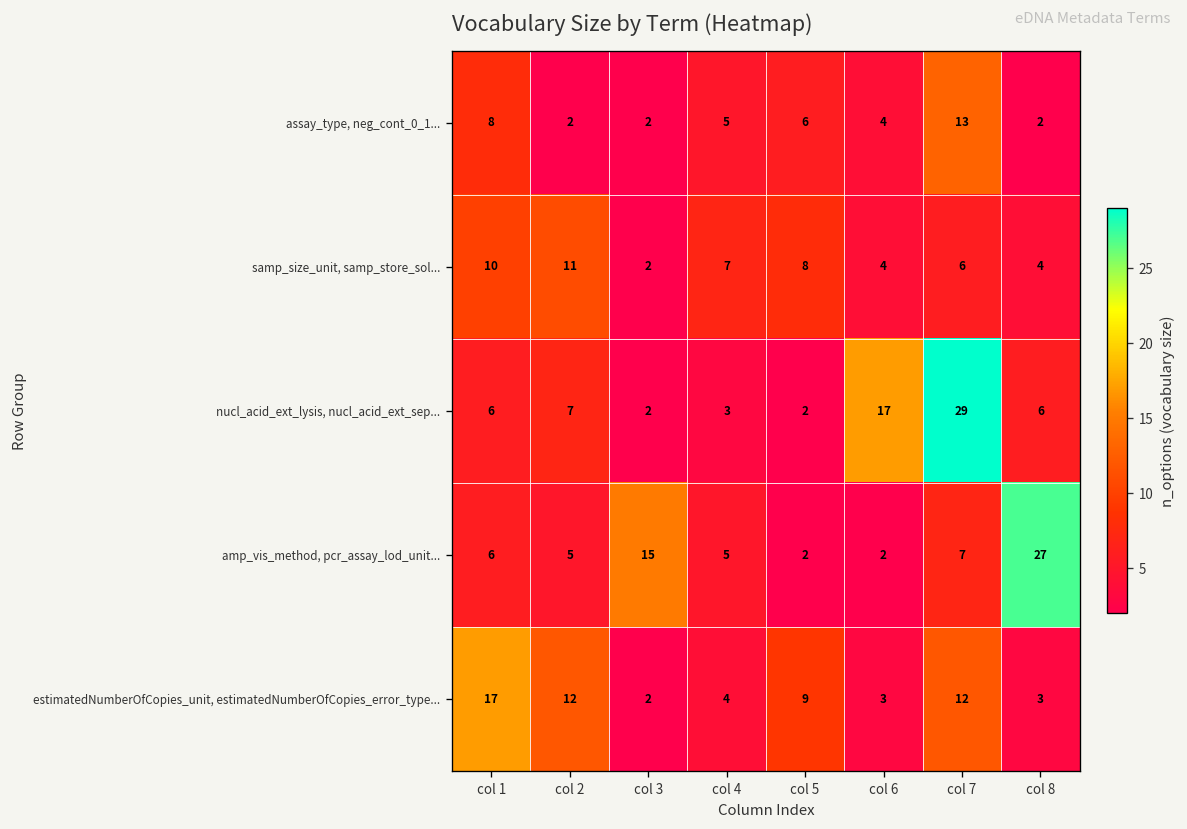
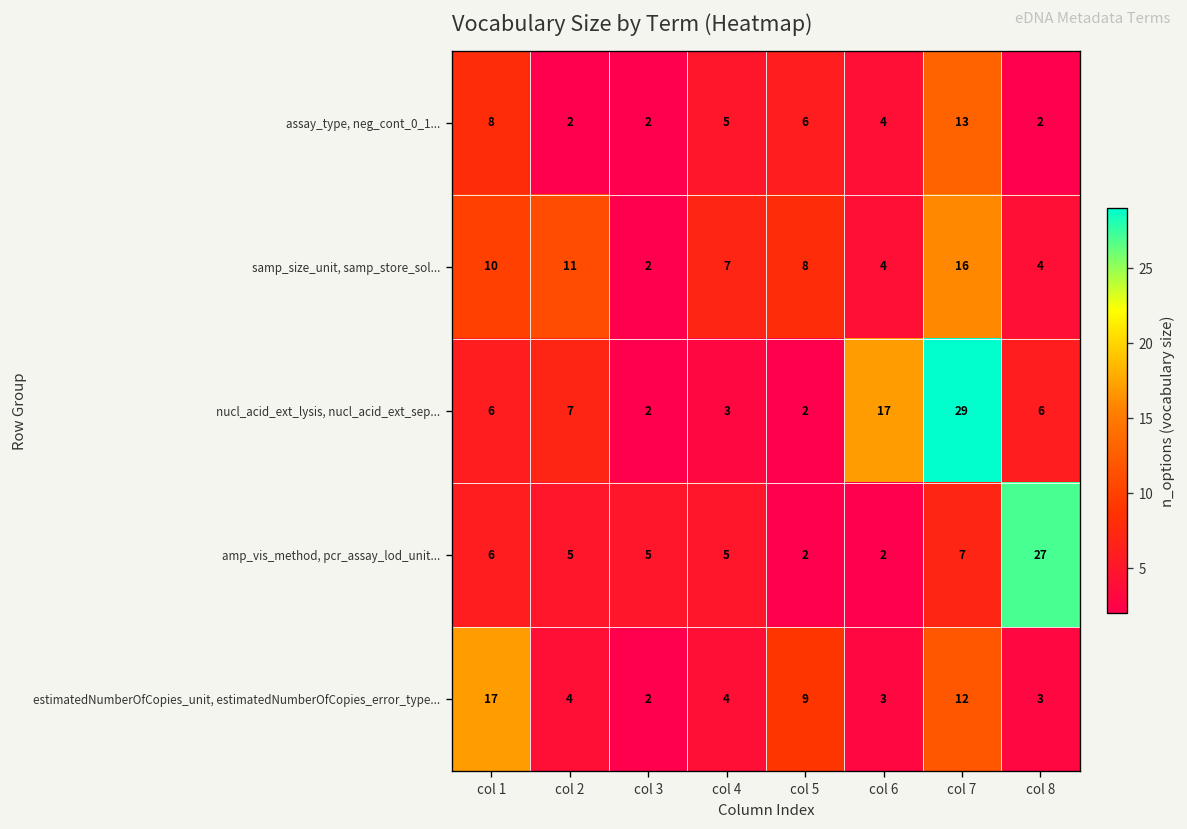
  {
    "assay_type, neg_cont_0_1...": {
      "col 1": 8,
      "col 2": 2,
      "col 3": 2,
      "col 4": 5,
      "col 5": 6,
      "col 6": 4,
      "col 7": 13,
      "col 8": 2
    },
    "samp_size_unit, samp_store_sol...": {
      "col 1": 10,
      "col 2": 11,
      "col 3": 2,
      "col 4": 7,
      "col 5": 8,
      "col 6": 4,
-     "col 7": 6,
+     "col 7": 16,
      "col 8": 4
    },
    "nucl_acid_ext_lysis, nucl_acid_ext_sep...": {
      "col 1": 6,
      "col 2": 7,
      "col 3": 2,
      "col 4": 3,
      "col 5": 2,
      "col 6": 17,
      "col 7": 29,
      "col 8": 6
    },
    "amp_vis_method, pcr_assay_lod_unit...": {
      "col 1": 6,
      "col 2": 5,
-     "col 3": 15,
+     "col 3": 5,
      "col 4": 5,
      "col 5": 2,
      "col 6": 2,
      "col 7": 7,
      "col 8": 27
    },
    "estimatedNumberOfCopies_unit, estimatedNumberOfCopies_error_type...": {
      "col 1": 17,
-     "col 2": 12,
+     "col 2": 4,
      "col 3": 2,
      "col 4": 4,
      "col 5": 9,
      "col 6": 3,
      "col 7": 12,
      "col 8": 3
    }
  }
